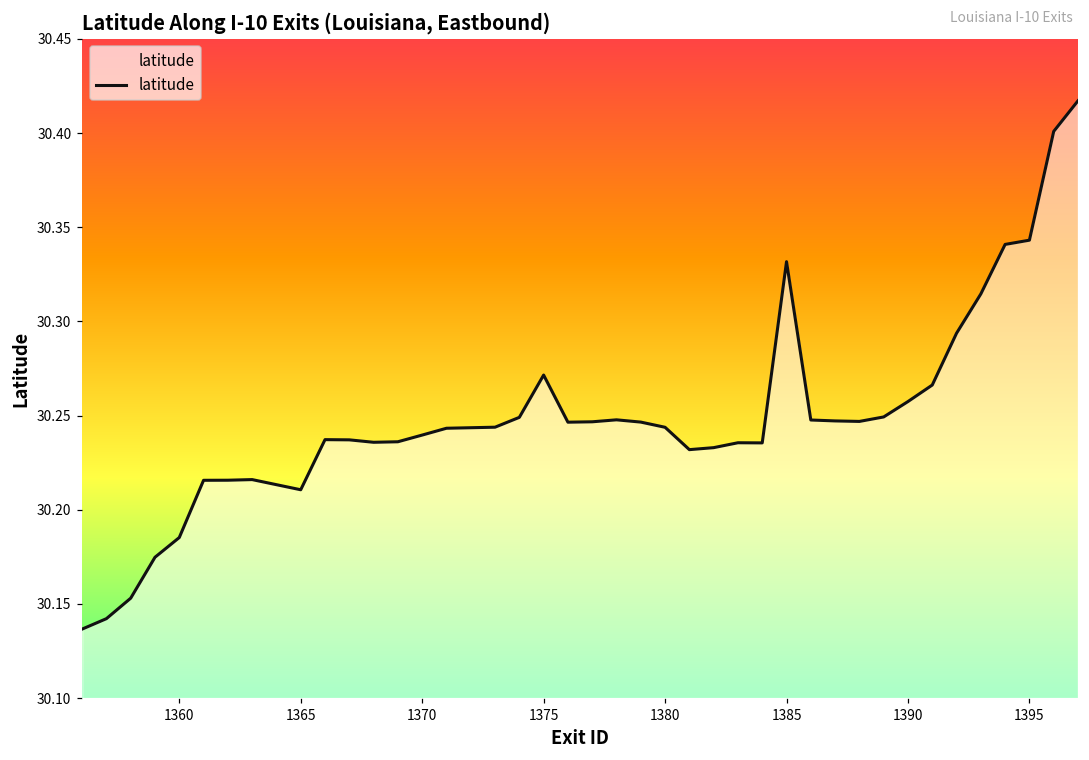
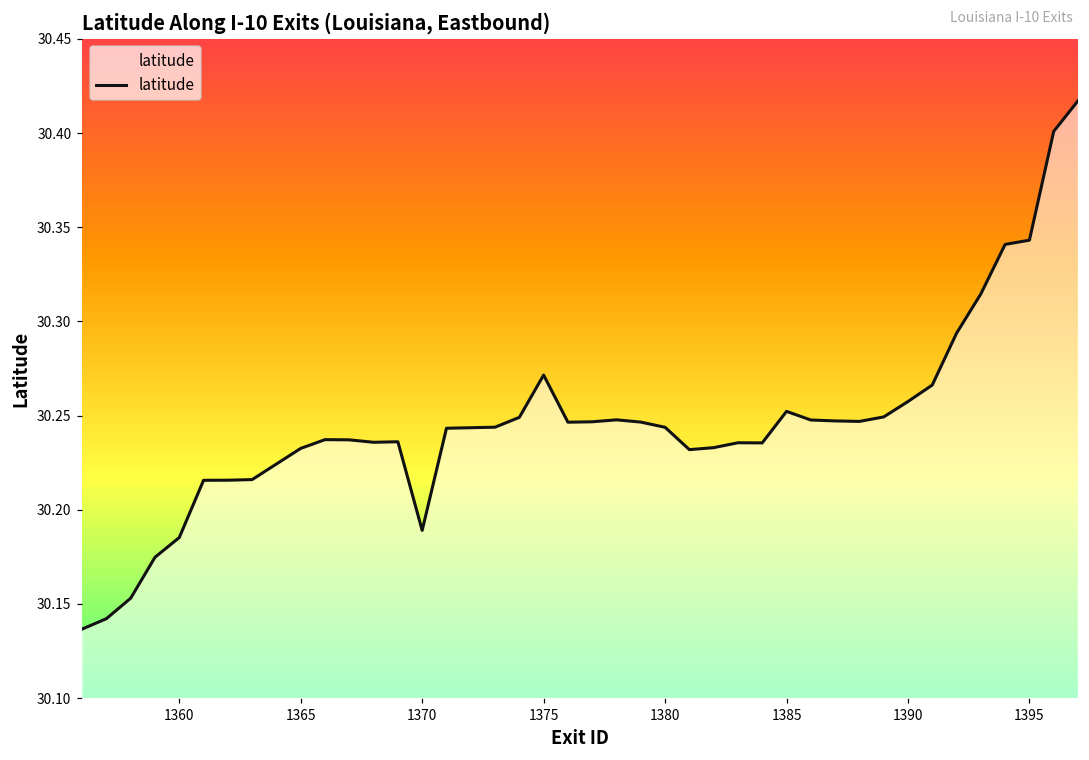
  {
    "1360": 30.185,
-   "1365": 30.211,
-   "1370": 30.240,
+   "1365": 30.233,
+   "1370": 30.189,
    "1375": 30.271,
    "1380": 30.244,
-   "1385": 30.332,
+   "1385": 30.252,
    "1390": 30.257,
    "1395": 30.343
  }
